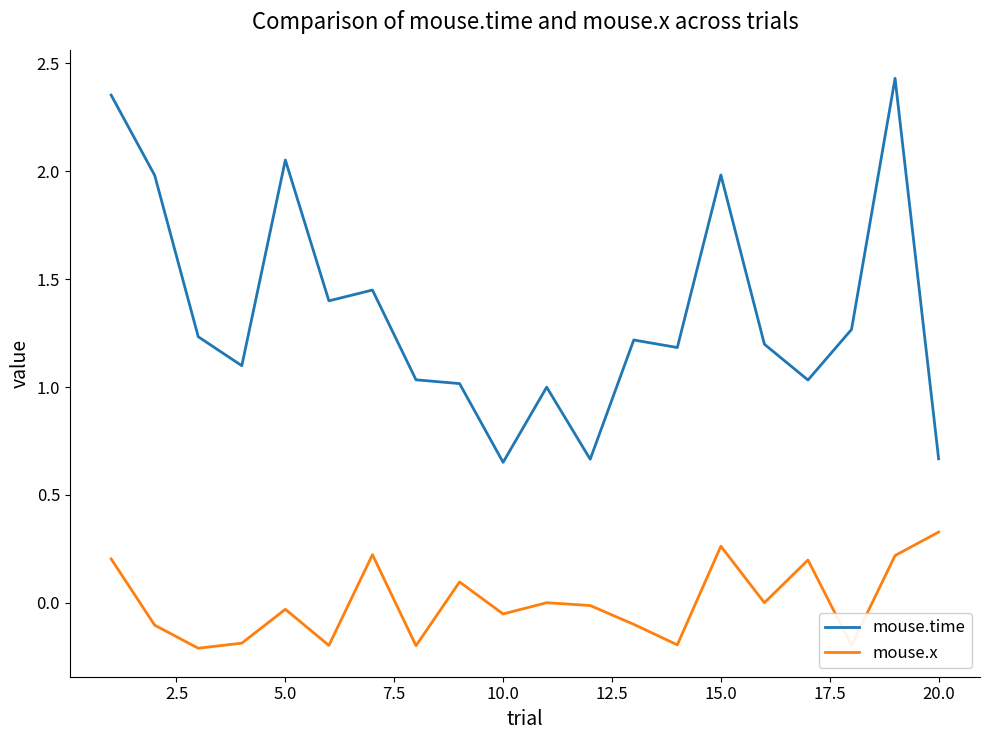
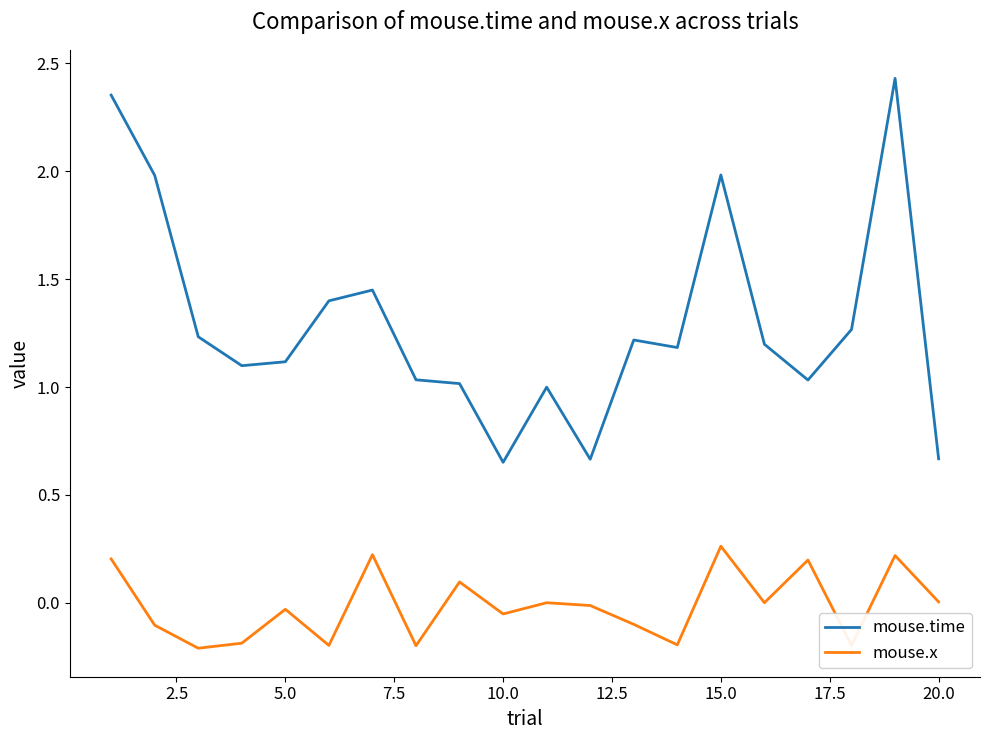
  {
    "mouse.time": {
-     "5.0": 2.05,
+     "5.0": 1.12,
      "10.0": 0.65,
      "15.0": 1.98,
      "20.0": 0.67
    },
    "mouse.x": {
      "5.0": -0.03,
      "10.0": -0.05,
      "15.0": 0.26,
-     "20.0": 0.33
+     "20.0": 0.00
    }
  }
